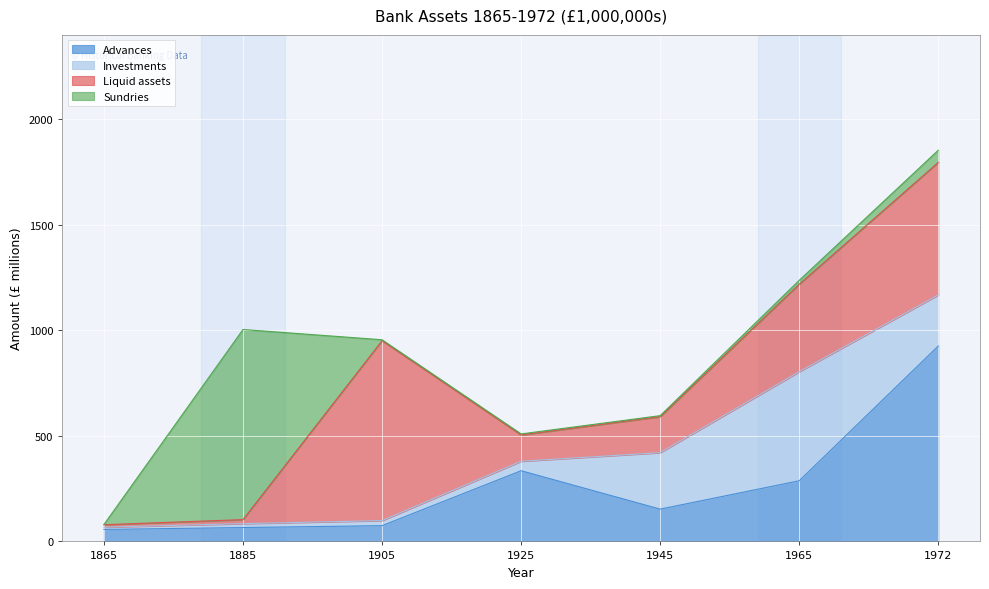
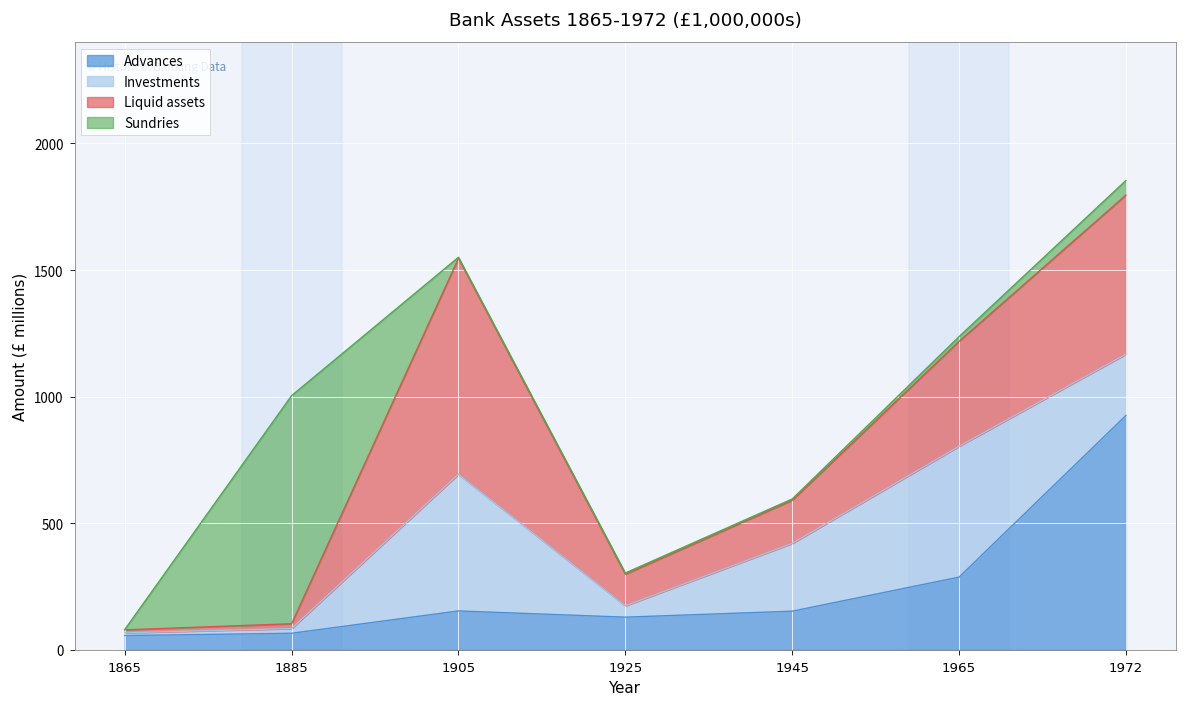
  {
    "Advances": {
      "1885": 70,
-     "1905": 70,
-     "1925": 330,
+     "1905": 150,
+     "1925": 130,
      "1945": 150,
      "1965": 290,
      "1972": 930
    },
    "Investments": {
      "1885": 20,
-     "1905": 20,
+     "1905": 540,
      "1925": 40,
      "1945": 270,
      "1965": 520,
      "1972": 240
    },
    "Liquid assets": {
      "1885": 20,
      "1965": 410,
      "1972": 630
    },
    "Sundries": {
      "1885": 900,
      "1965": 20,
      "1972": 60
    }
  }
